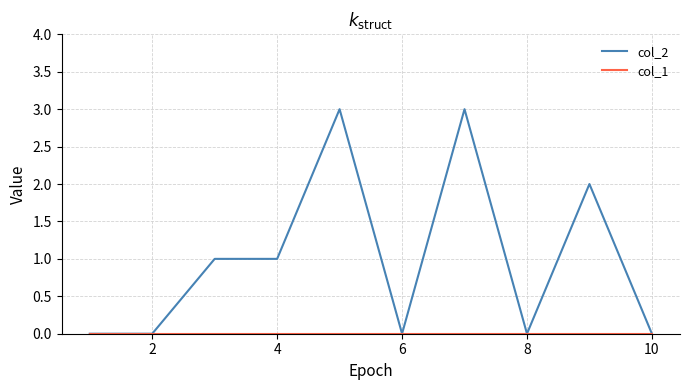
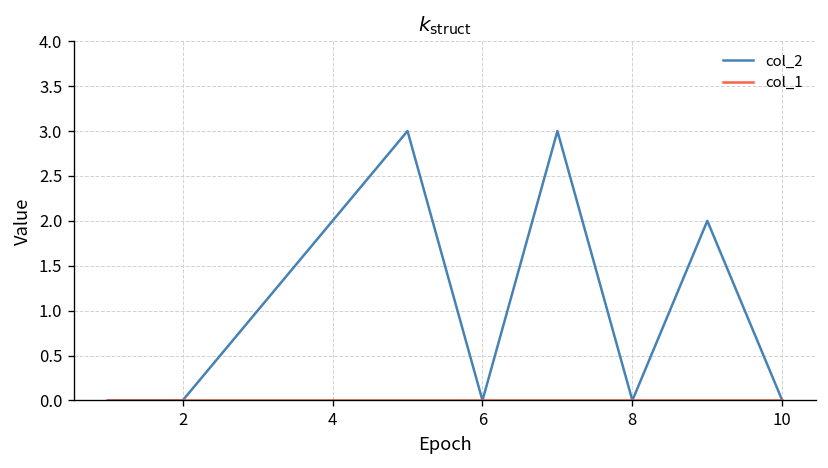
  {
    "col_2": {
-     "4": 1
+     "4": 2
    },
    "col_1": {
      "4": 0
    }
  }
